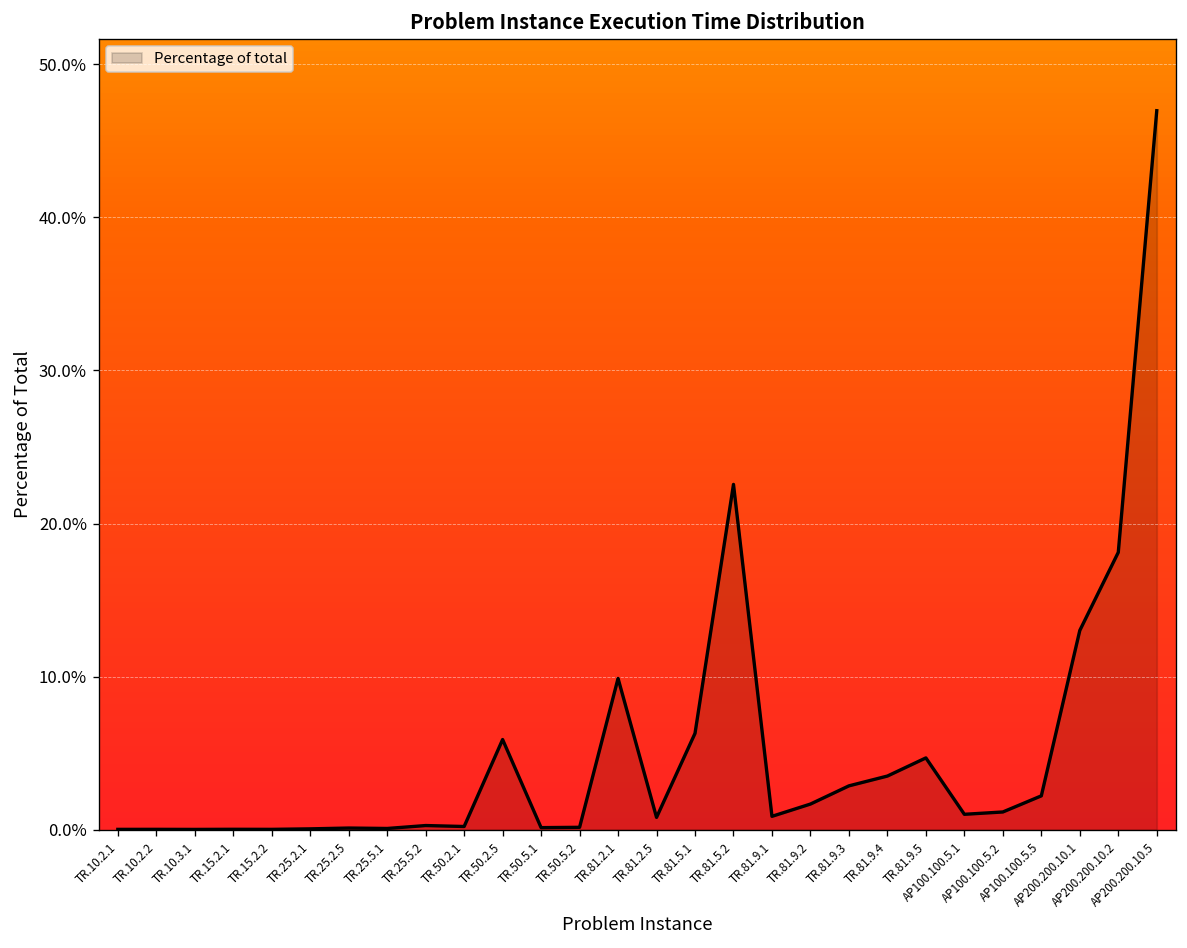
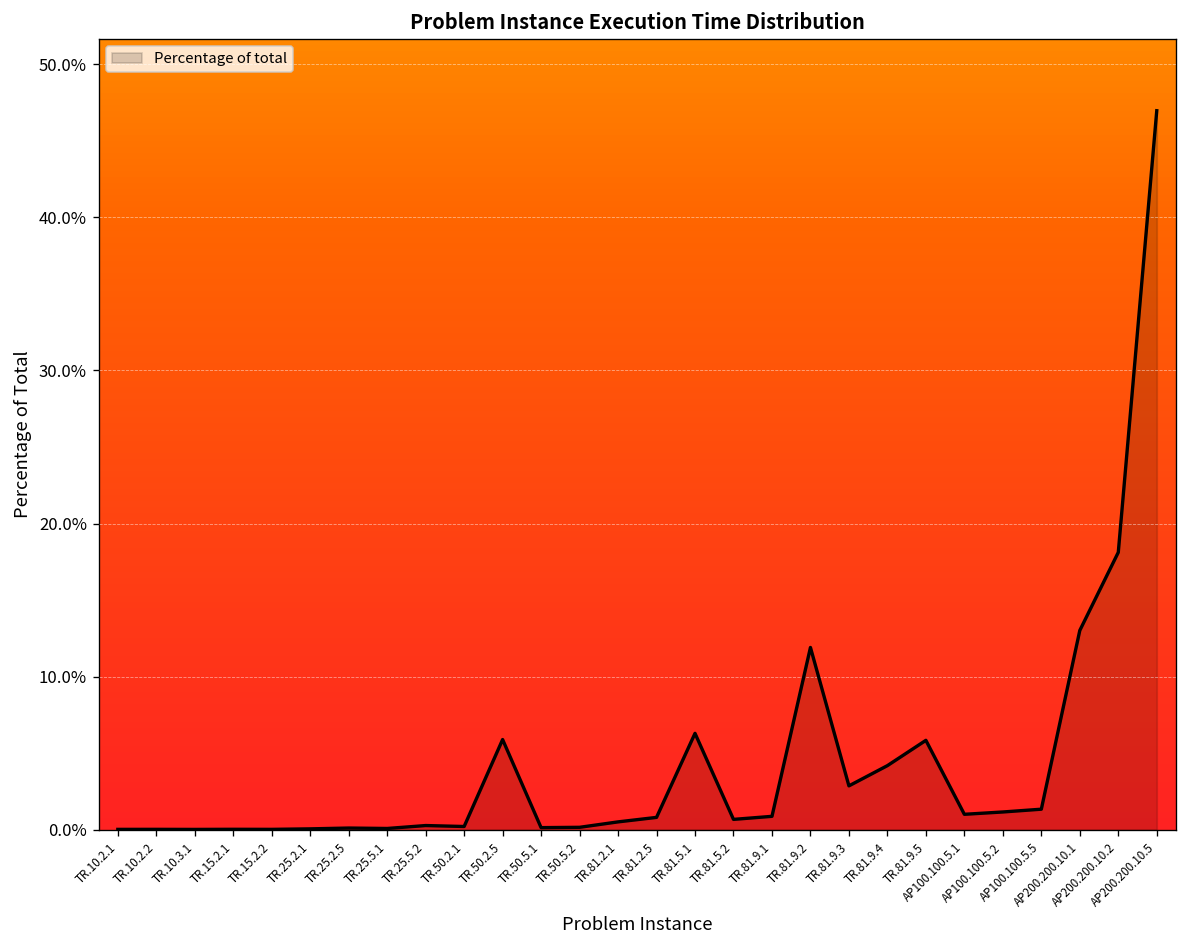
  {
    "TR.10.2.1": "0.0%",
    "TR.10.2.2": "0.0%",
    "TR.10.3.1": "0.0%",
    "TR.15.2.1": "0.0%",
    "TR.15.2.2": "0.0%",
    "TR.25.2.1": "0.1%",
    "TR.25.2.5": "0.1%",
    "TR.25.5.1": "0.1%",
    "TR.25.5.2": "0.3%",
    "TR.50.2.1": "0.2%",
    "TR.50.2.5": "5.9%",
    "TR.50.5.1": "0.1%",
    "TR.50.5.2": "0.2%",
-   "TR.81.2.1": "9.9%",
+   "TR.81.2.1": "0.5%",
    "TR.81.2.5": "0.8%",
    "TR.81.5.1": "6.3%",
-   "TR.81.5.2": "22.6%",
+   "TR.81.5.2": "0.7%",
    "TR.81.9.1": "0.9%",
-   "TR.81.9.2": "1.7%",
+   "TR.81.9.2": "11.9%",
    "TR.81.9.3": "2.9%",
-   "TR.81.9.4": "3.5%",
-   "TR.81.9.5": "4.7%",
+   "TR.81.9.4": "4.2%",
+   "TR.81.9.5": "5.8%",
    "AP100.100.5.1": "1.0%",
    "AP100.100.5.2": "1.2%",
-   "AP100.100.5.5": "2.2%",
+   "AP100.100.5.5": "1.3%",
    "AP200.200.10.1": "13.0%",
    "AP200.200.10.2": "18.1%",
    "AP200.200.10.5": "47.0%"
  }
